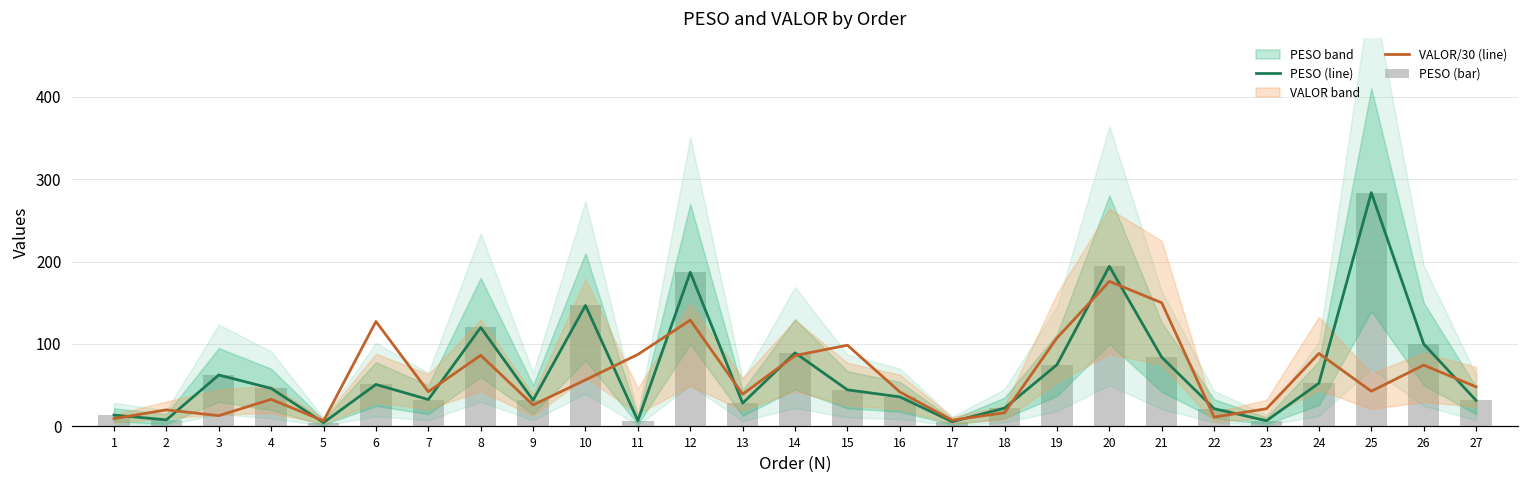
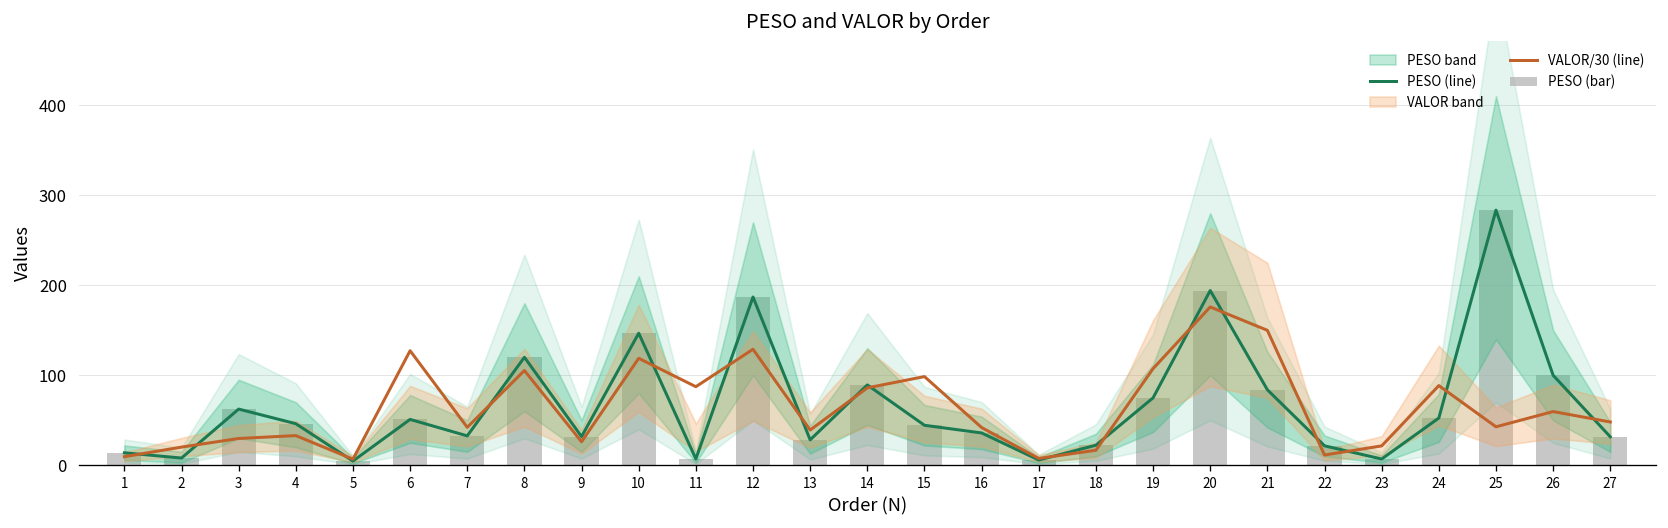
  {
    "VALOR/30 (line)": {
      "1": 10,
-     "3": 10,
+     "3": 30,
      "4": 30,
      "6": 130,
      "7": 40,
-     "8": 90,
+     "8": 110,
      "9": 30,
-     "10": 60,
+     "10": 120,
      "11": 90,
      "12": 130,
      "13": 40,
      "15": 100,
      "16": 40,
      "18": 20,
      "19": 110,
      "20": 180,
      "21": 150,
      "22": 10,
      "23": 20,
      "24": 90,
      "25": 40,
-     "26": 70
+     "26": 60
    }
  }
